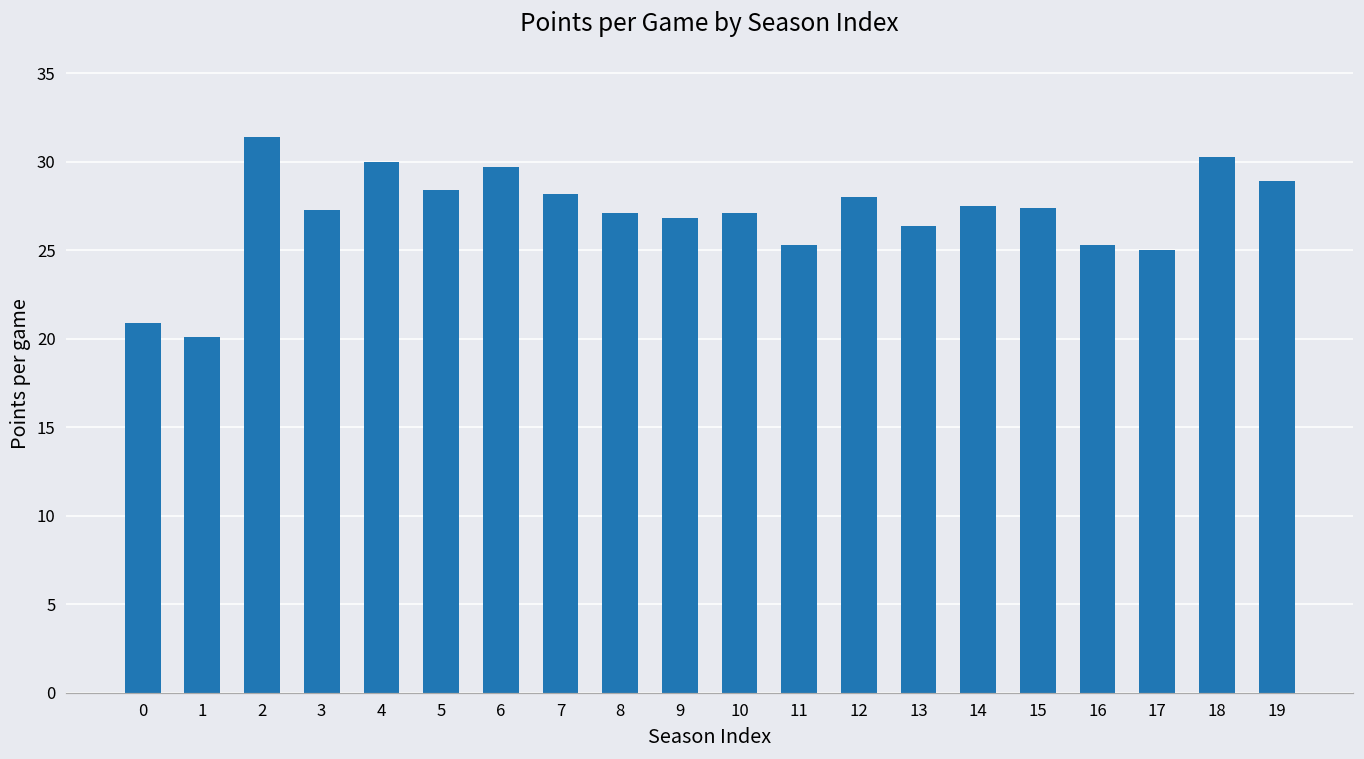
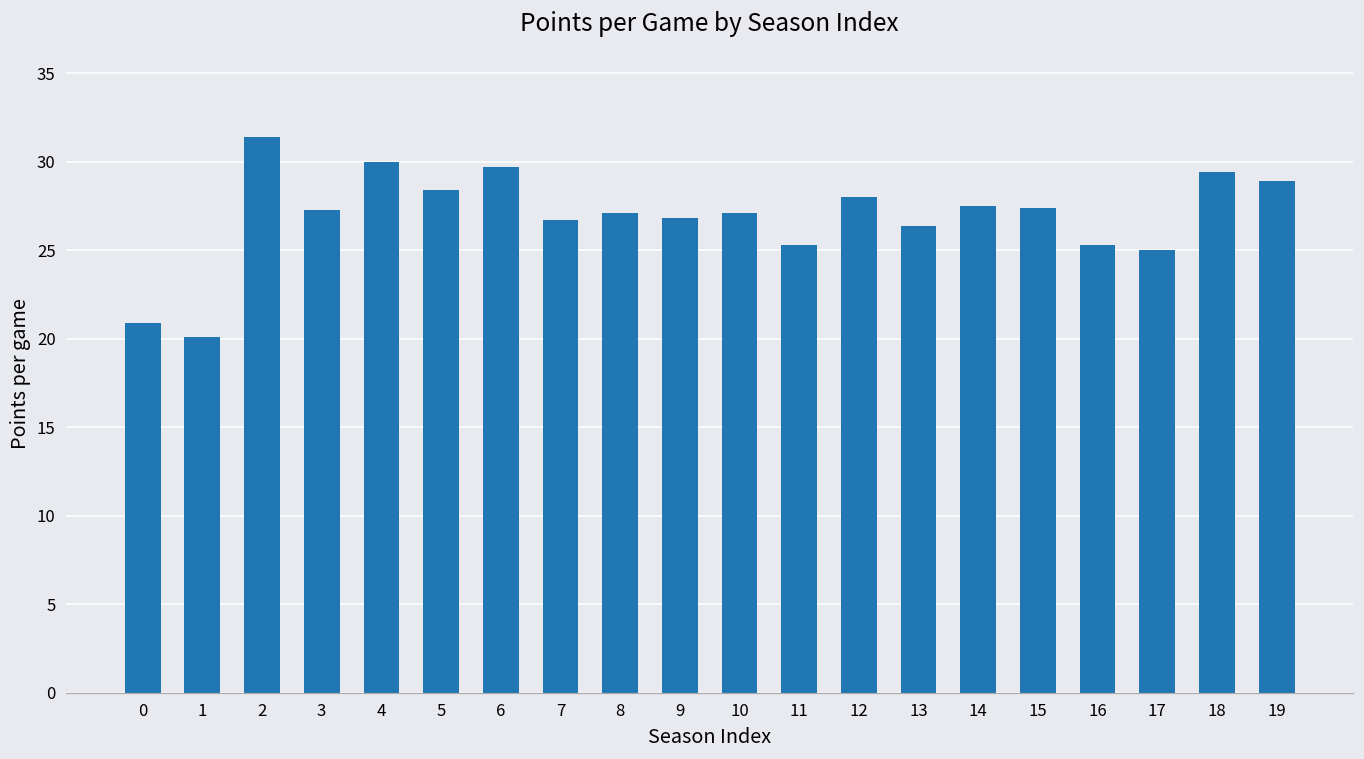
  {
    "0": 20.9,
    "1": 20.1,
    "2": 31.4,
    "3": 27.3,
    "4": 30.0,
    "5": 28.4,
    "6": 29.7,
-   "7": 28.2,
+   "7": 26.7,
    "8": 27.1,
    "9": 26.8,
    "10": 27.1,
    "11": 25.3,
    "12": 28.0,
    "13": 26.4,
    "14": 27.5,
    "15": 27.4,
    "16": 25.3,
    "17": 25.0,
-   "18": 30.3,
+   "18": 29.4,
    "19": 28.9
  }
